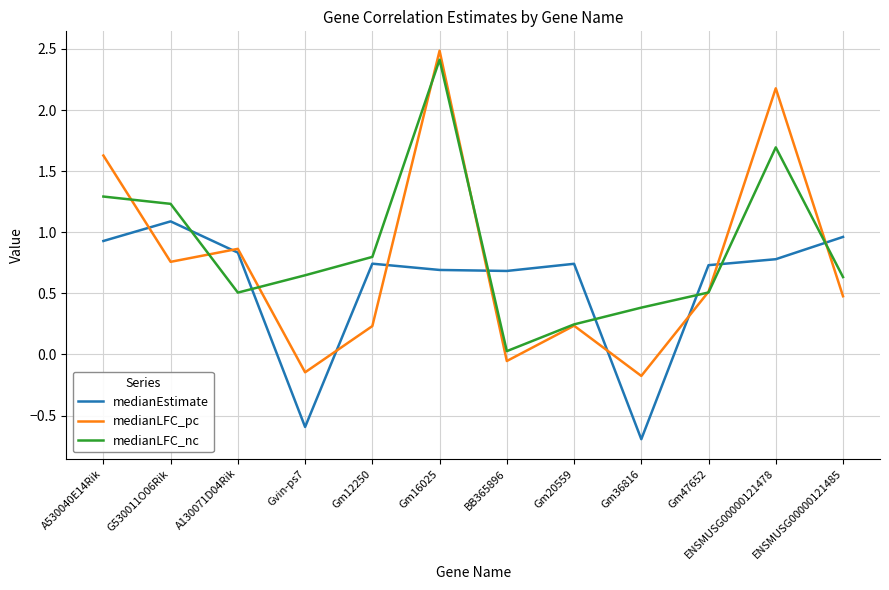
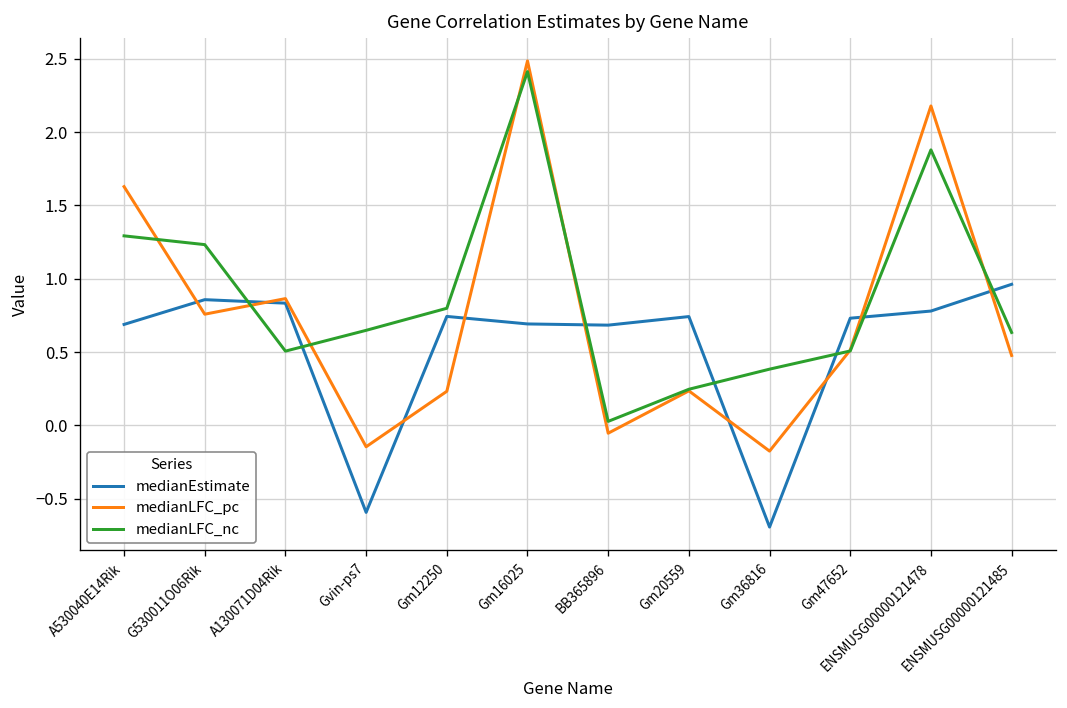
  {
    "medianEstimate": {
-     "A530040E14Rik": 0.93,
-     "G530011O06Rik": 1.09,
+     "A530040E14Rik": 0.69,
+     "G530011O06Rik": 0.86,
      "A130071D04Rik": 0.83,
      "Gvin-ps7": -0.59,
      "Gm12250": 0.74,
      "Gm16025": 0.69,
      "BB365896": 0.68,
      "Gm20559": 0.74,
      "Gm36816": -0.69,
      "Gm47652": 0.73,
      "ENSMUSG00000121478": 0.78,
      "ENSMUSG00000121485": 0.96
    },
    "medianLFC_pc": {
      "A530040E14Rik": 1.63,
      "G530011O06Rik": 0.76,
      "A130071D04Rik": 0.86,
      "Gvin-ps7": -0.15,
      "Gm12250": 0.23,
      "Gm16025": 2.48,
      "BB365896": -0.05,
      "Gm36816": -0.18,
      "ENSMUSG00000121478": 2.18,
      "ENSMUSG00000121485": 0.48
    },
    "medianLFC_nc": {
      "A530040E14Rik": 1.29,
      "G530011O06Rik": 1.23,
      "A130071D04Rik": 0.51,
      "Gvin-ps7": 0.65,
      "Gm12250": 0.80,
      "Gm16025": 2.41,
      "BB365896": 0.03,
      "Gm36816": 0.38,
-     "ENSMUSG00000121478": 1.69,
+     "ENSMUSG00000121478": 1.88,
      "ENSMUSG00000121485": 0.63
    }
  }
